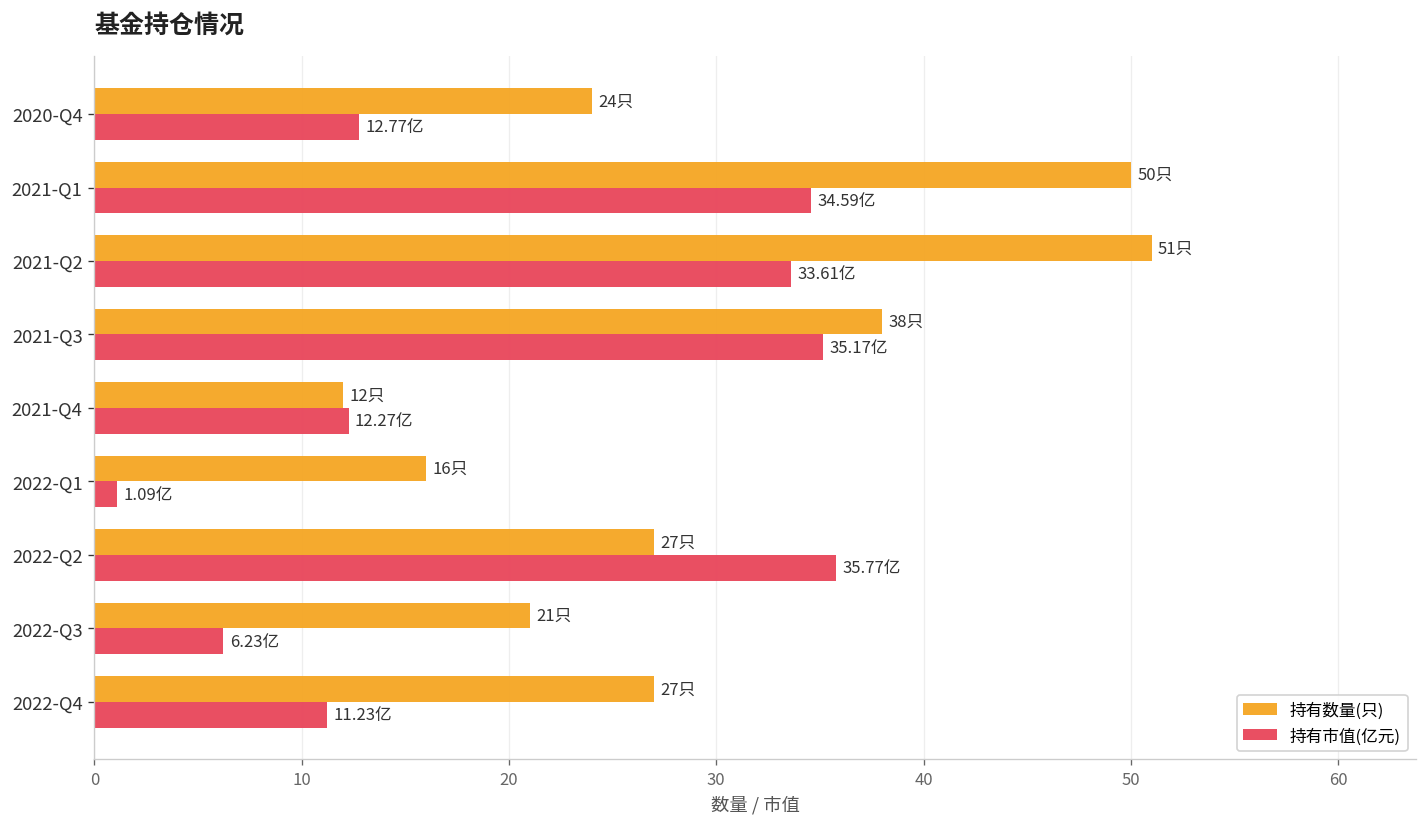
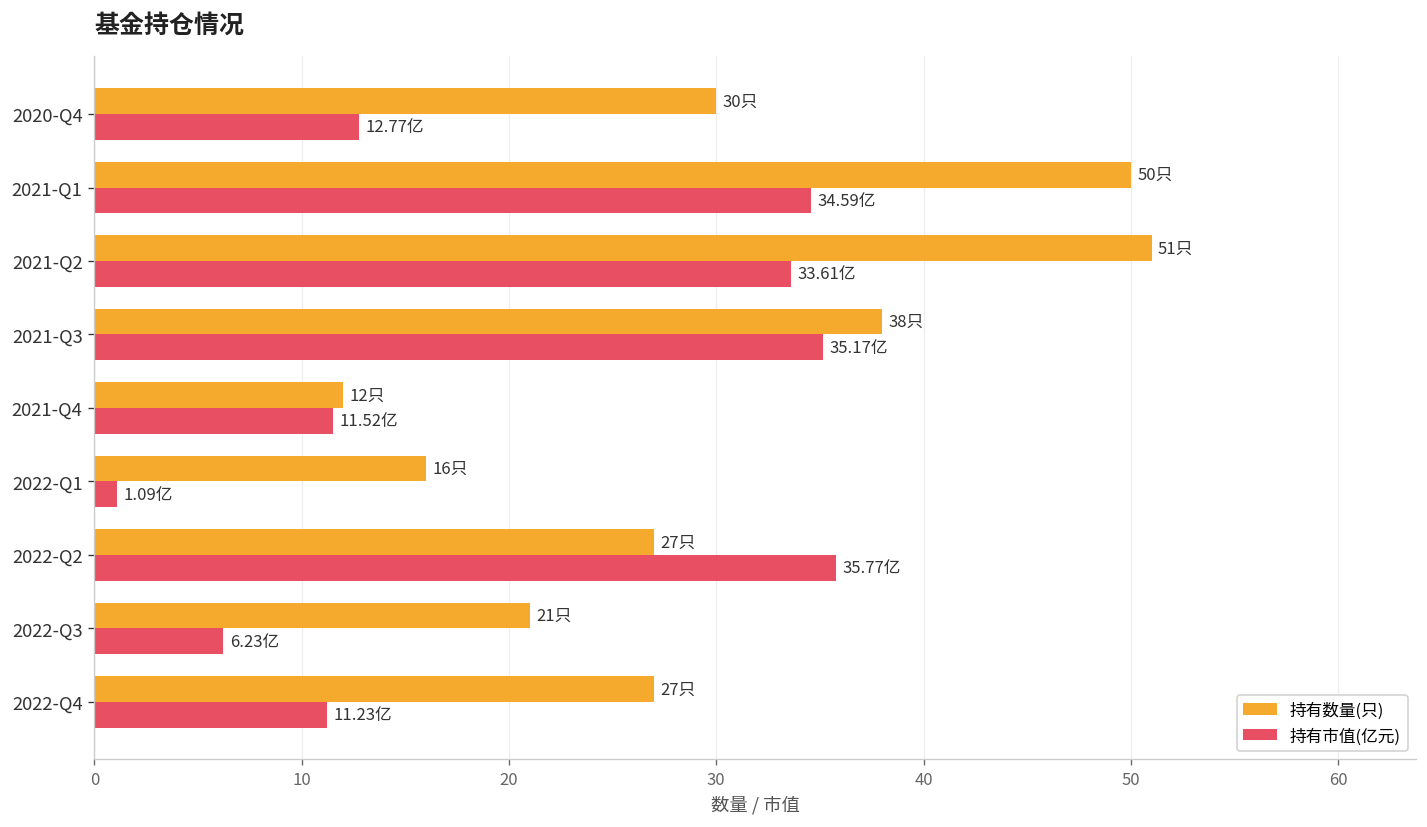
  {
    "持有数量(只)": {
-     "2020-Q4": "24只",
+     "2020-Q4": "30只",
      "2021-Q1": "50只",
      "2021-Q2": "51只",
      "2021-Q3": "38只",
      "2021-Q4": "12只",
      "2022-Q1": "16只",
      "2022-Q2": "27只",
      "2022-Q3": "21只",
      "2022-Q4": "27只"
    },
    "持有市值(亿元)": {
      "2020-Q4": "12.77亿",
      "2021-Q1": "34.59亿",
      "2021-Q2": "33.61亿",
      "2021-Q3": "35.17亿",
-     "2021-Q4": "12.27亿",
+     "2021-Q4": "11.52亿",
      "2022-Q1": "1.09亿",
      "2022-Q2": "35.77亿",
      "2022-Q3": "6.23亿",
      "2022-Q4": "11.23亿"
    }
  }
